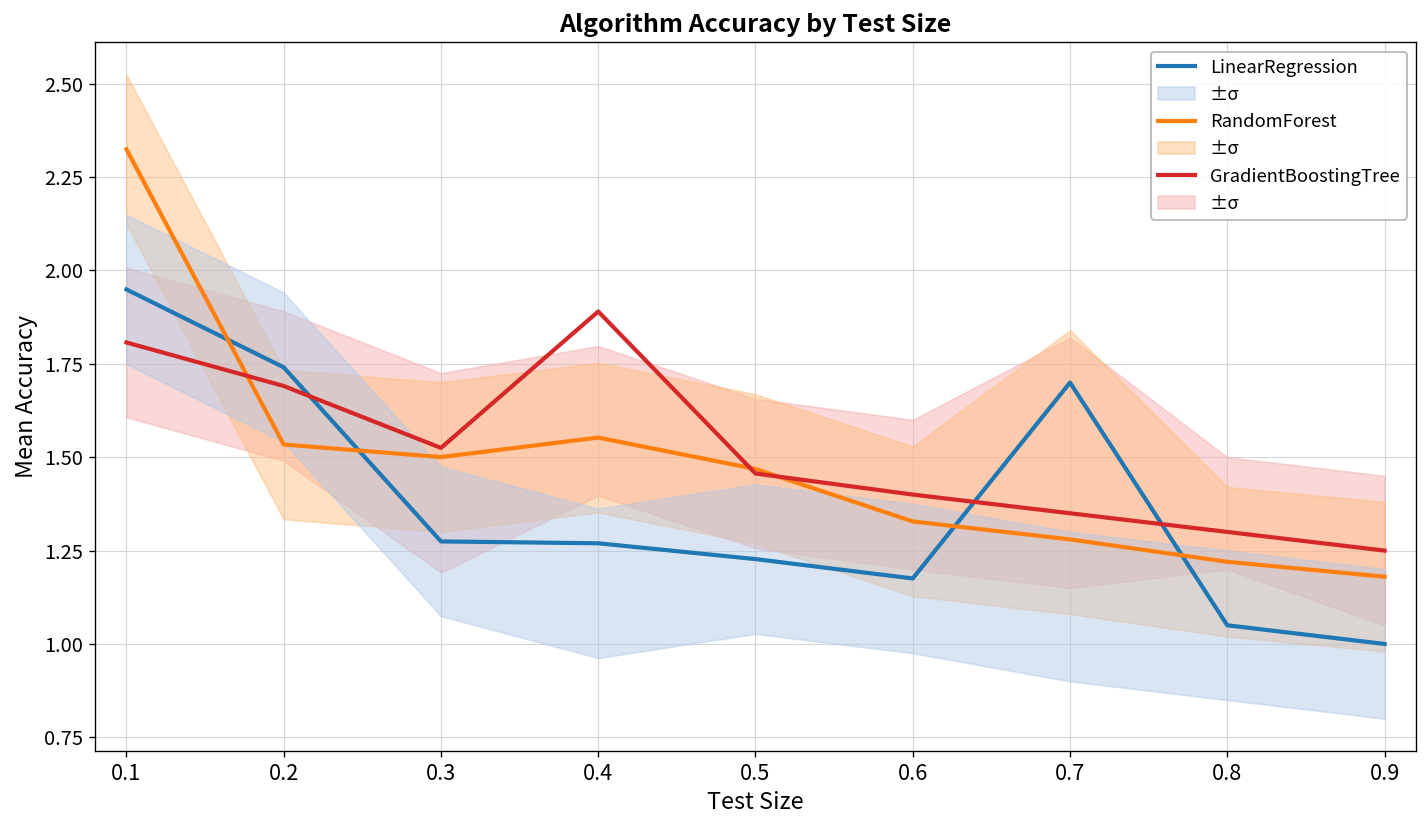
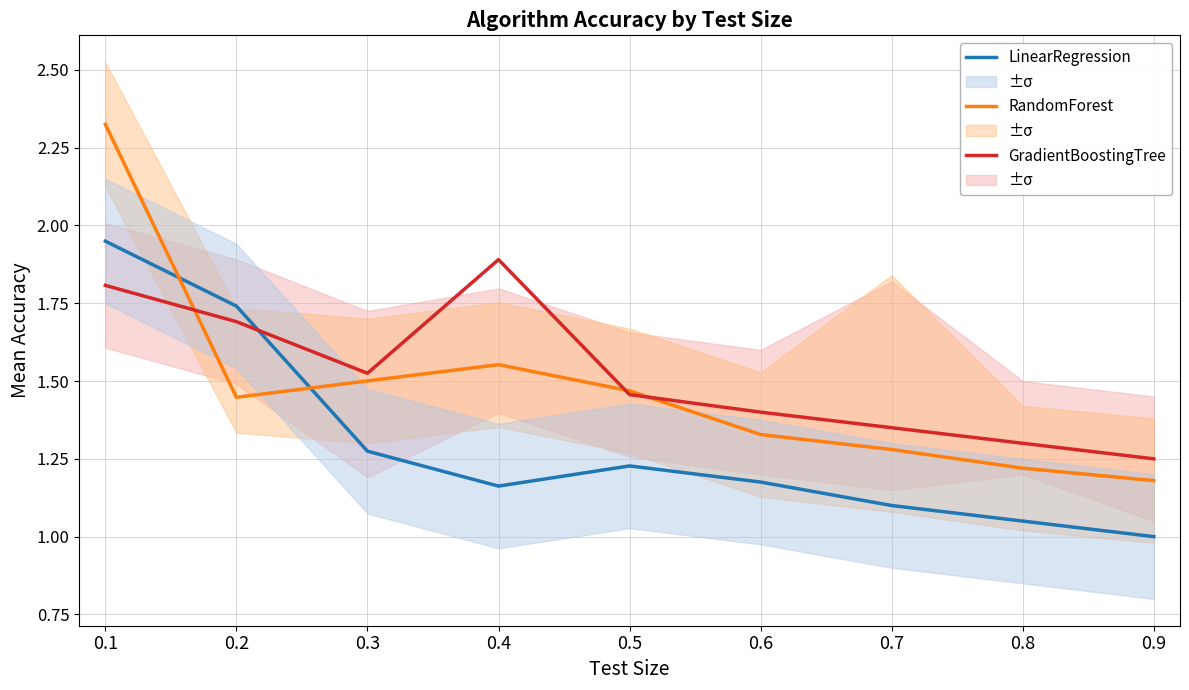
  {
    "LinearRegression": {
      "0.1": 1.95,
      "0.3": 1.27,
-     "0.4": 1.27,
+     "0.4": 1.16,
      "0.5": 1.23,
      "0.6": 1.18,
-     "0.7": 1.7,
+     "0.7": 1.1,
      "0.8": 1.05,
      "0.9": 1.00
    },
    "RandomForest": {
      "0.1": 2.32,
-     "0.2": 1.53,
+     "0.2": 1.45,
      "0.3": 1.50,
      "0.4": 1.55,
      "0.5": 1.47,
      "0.6": 1.33,
      "0.7": 1.28,
      "0.8": 1.22,
      "0.9": 1.18
    },
    "GradientBoostingTree": {
      "0.1": 1.81,
      "0.2": 1.69,
      "0.3": 1.52,
      "0.4": 1.89,
      "0.5": 1.46,
      "0.6": 1.40,
      "0.7": 1.35,
      "0.8": 1.30,
      "0.9": 1.25
    }
  }
